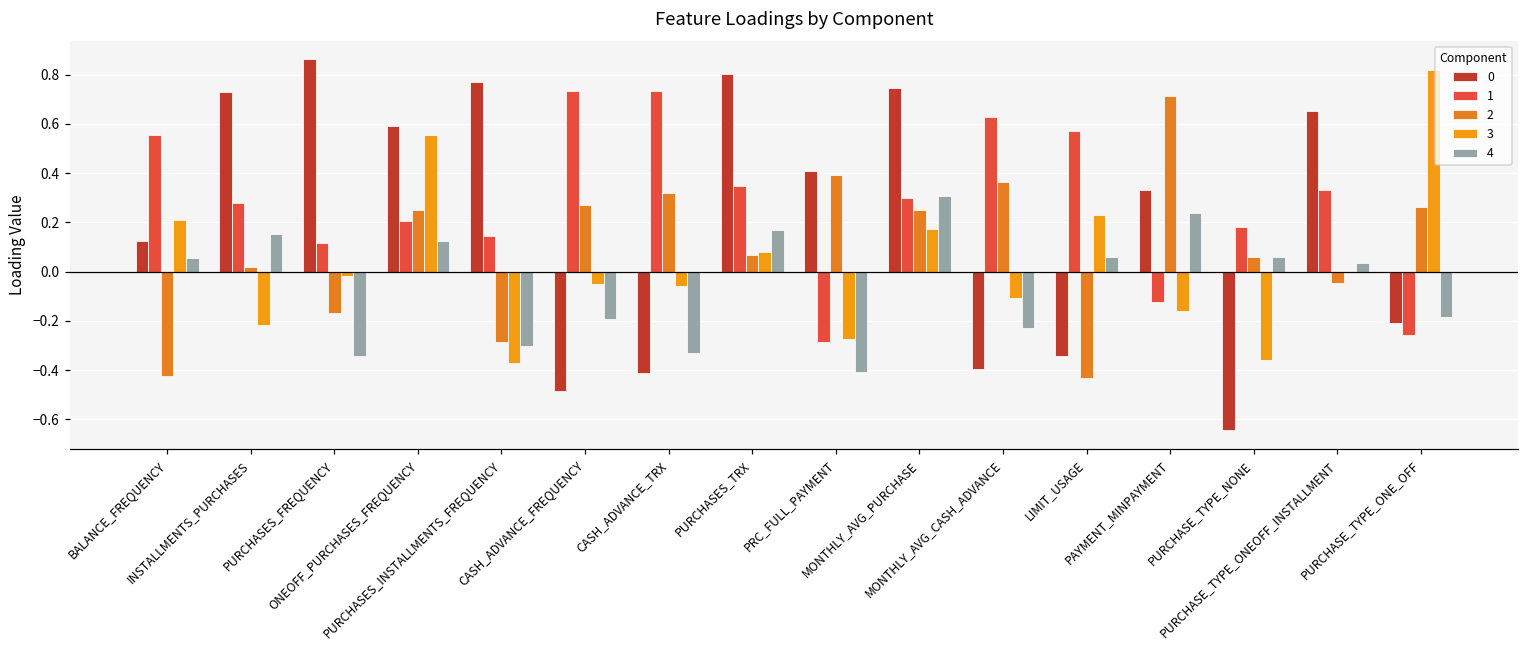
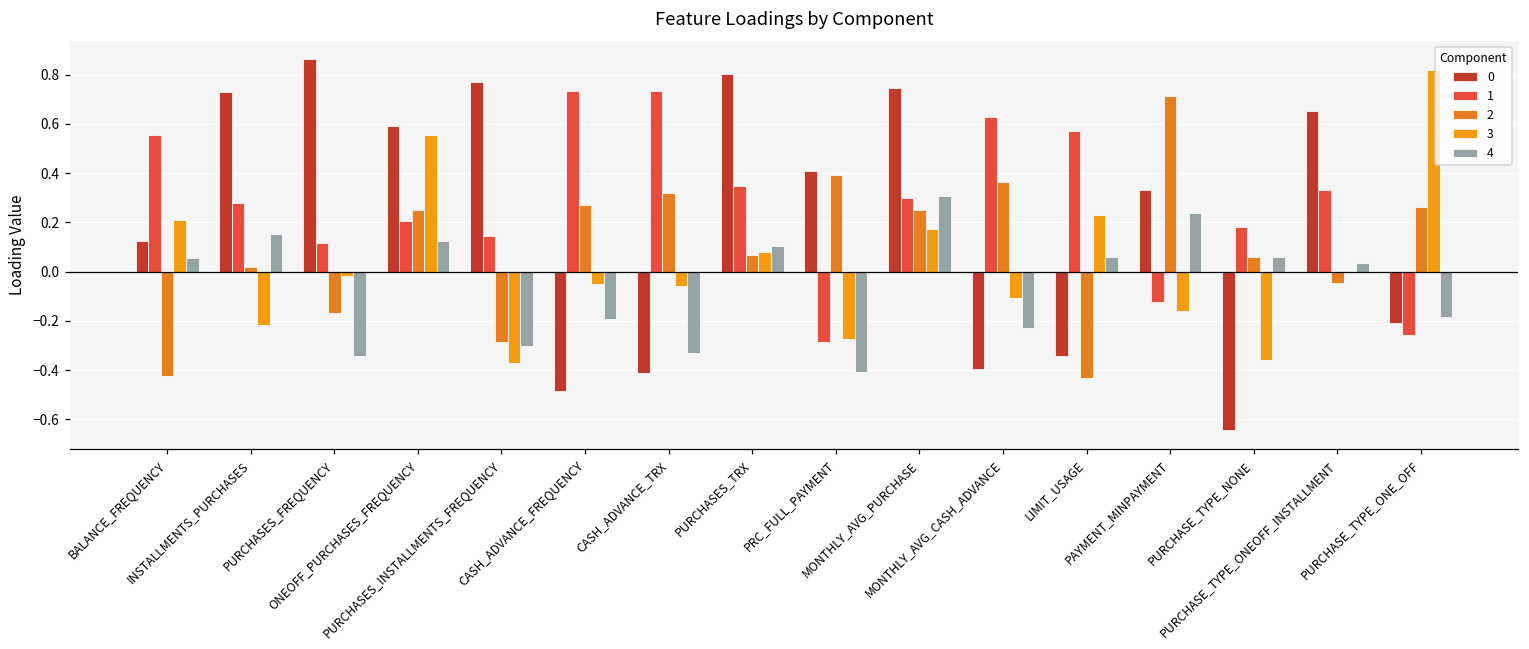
  {
    "4": {
      "BALANCE_FREQUENCY": 0.06,
      "INSTALLMENTS_PURCHASES": 0.15,
      "PURCHASES_FREQUENCY": -0.34,
      "ONEOFF_PURCHASES_FREQUENCY": 0.13,
      "PURCHASES_INSTALLMENTS_FREQUENCY": -0.30,
      "CASH_ADVANCE_FREQUENCY": -0.19,
      "CASH_ADVANCE_TRX": -0.33,
-     "PURCHASES_TRX": 0.17,
+     "PURCHASES_TRX": 0.10,
      "PRC_FULL_PAYMENT": -0.41,
      "MONTHLY_AVG_PURCHASE": 0.31,
      "MONTHLY_AVG_CASH_ADVANCE": -0.23,
      "LIMIT_USAGE": 0.06,
      "PAYMENT_MINPAYMENT": 0.24,
      "PURCHASE_TYPE_NONE": 0.06,
      "PURCHASE_TYPE_ONEOFF_INSTALLMENT": 0.03,
      "PURCHASE_TYPE_ONE_OFF": -0.19
    }
  }
